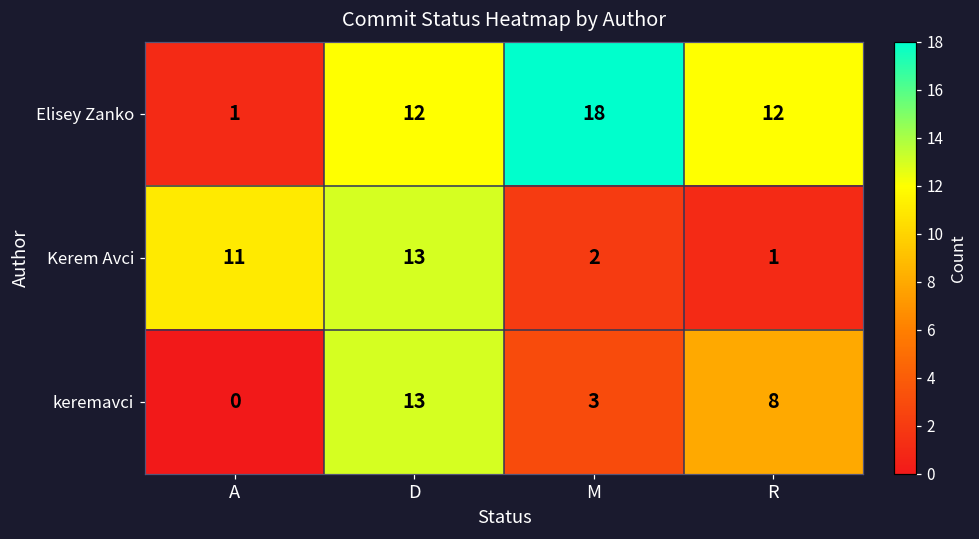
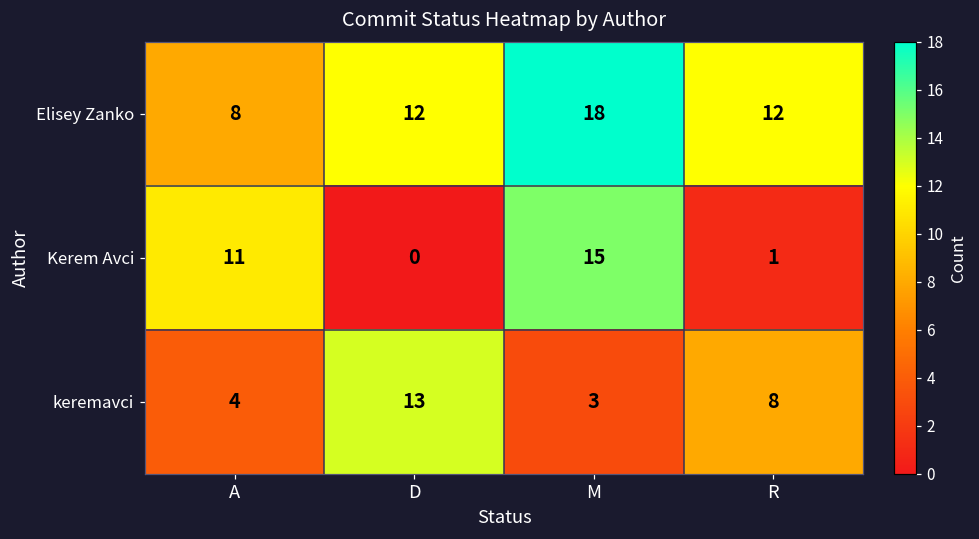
  {
    "Elisey Zanko": {
-     "A": 1,
+     "A": 8,
      "D": 12,
      "M": 18,
      "R": 12
    },
    "Kerem Avci": {
      "A": 11,
-     "D": 13,
-     "M": 2,
+     "D": 0,
+     "M": 15,
      "R": 1
    },
    "keremavci": {
-     "A": 0,
+     "A": 4,
      "D": 13,
      "M": 3,
      "R": 8
    }
  }
